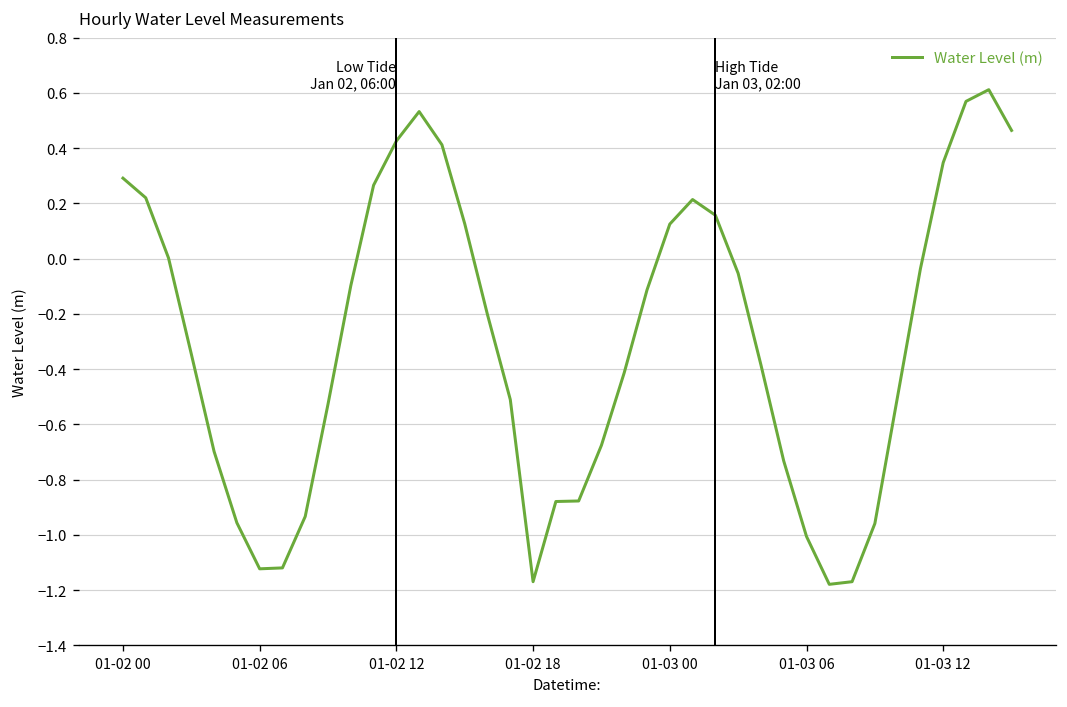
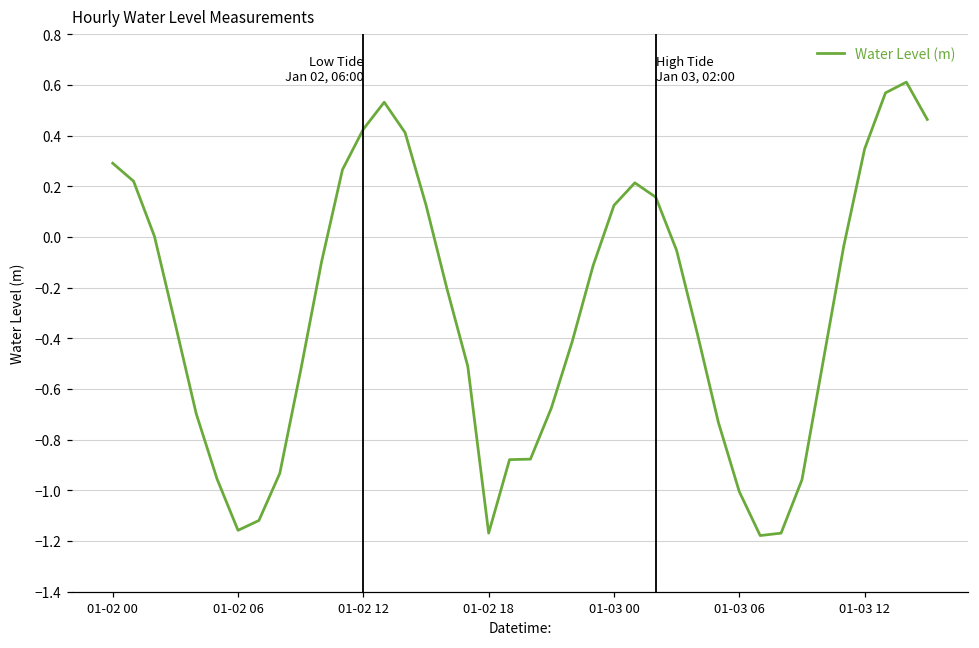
  {
    "01-02 00": 0.29,
-   "01-02 06": -1.12,
+   "01-02 06": -1.16,
    "01-02 12": 0.43,
    "01-02 18": -1.17,
    "01-03 00": 0.12,
    "01-03 06": -1.01,
    "01-03 12": 0.35
  }
